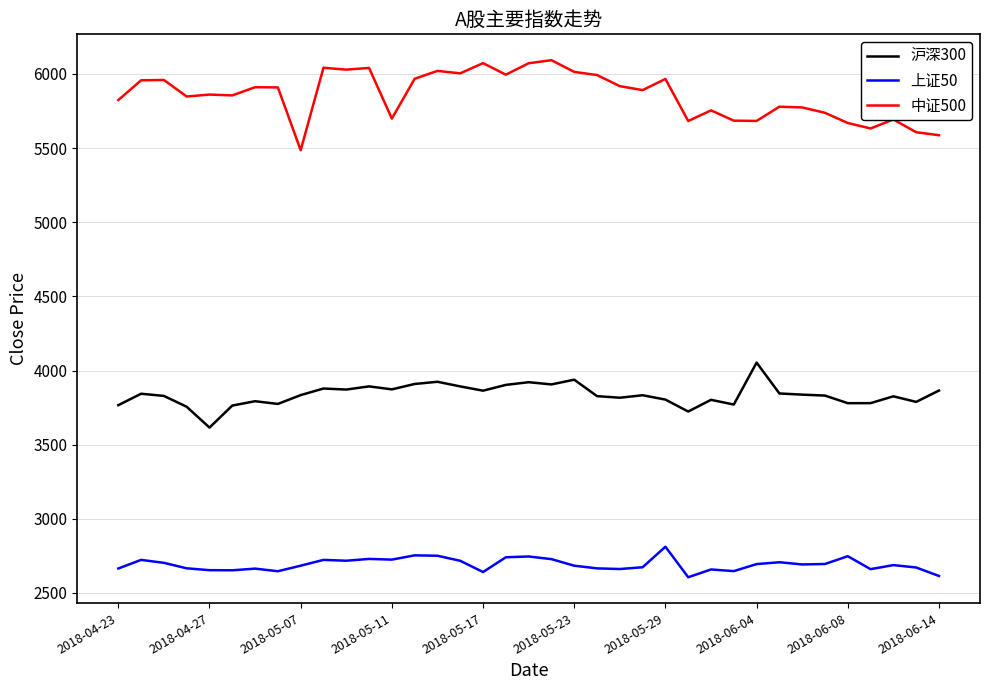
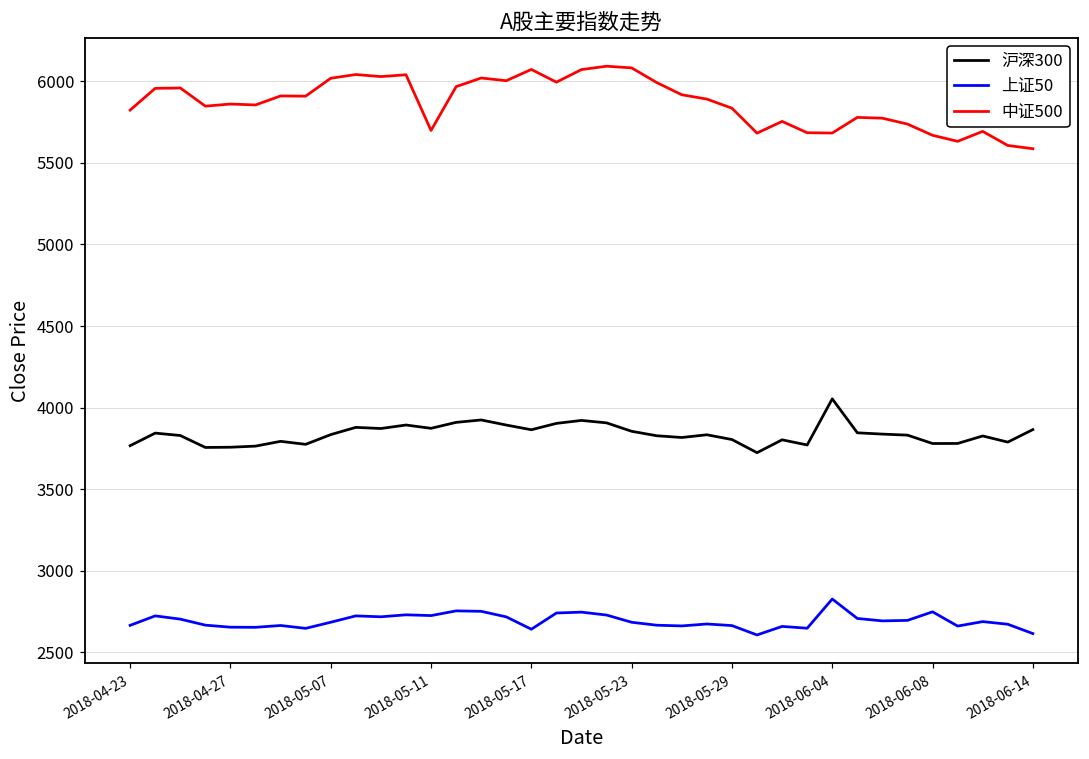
  {
    "沪深300": {
      "2018-04-23": 3770,
-     "2018-04-27": 3620,
+     "2018-04-27": 3760,
      "2018-05-07": 3830,
      "2018-05-11": 3870,
      "2018-05-17": 3860,
-     "2018-05-23": 3940,
+     "2018-05-23": 3850,
      "2018-05-29": 3800,
      "2018-06-04": 4050,
      "2018-06-08": 3780,
      "2018-06-14": 3860
    },
    "上证50": {
      "2018-04-23": 2660,
      "2018-04-27": 2650,
      "2018-05-07": 2680,
      "2018-05-11": 2720,
      "2018-05-17": 2640,
      "2018-05-23": 2680,
-     "2018-05-29": 2810,
-     "2018-06-04": 2690,
+     "2018-05-29": 2660,
+     "2018-06-04": 2830,
      "2018-06-08": 2750,
      "2018-06-14": 2610
    },
    "中证500": {
      "2018-04-23": 5820,
      "2018-04-27": 5860,
-     "2018-05-07": 5490,
+     "2018-05-07": 6020,
      "2018-05-11": 5700,
      "2018-05-17": 6070,
-     "2018-05-23": 6010,
-     "2018-05-29": 5970,
+     "2018-05-23": 6080,
+     "2018-05-29": 5840,
      "2018-06-04": 5680,
      "2018-06-08": 5670,
      "2018-06-14": 5590
    }
  }
